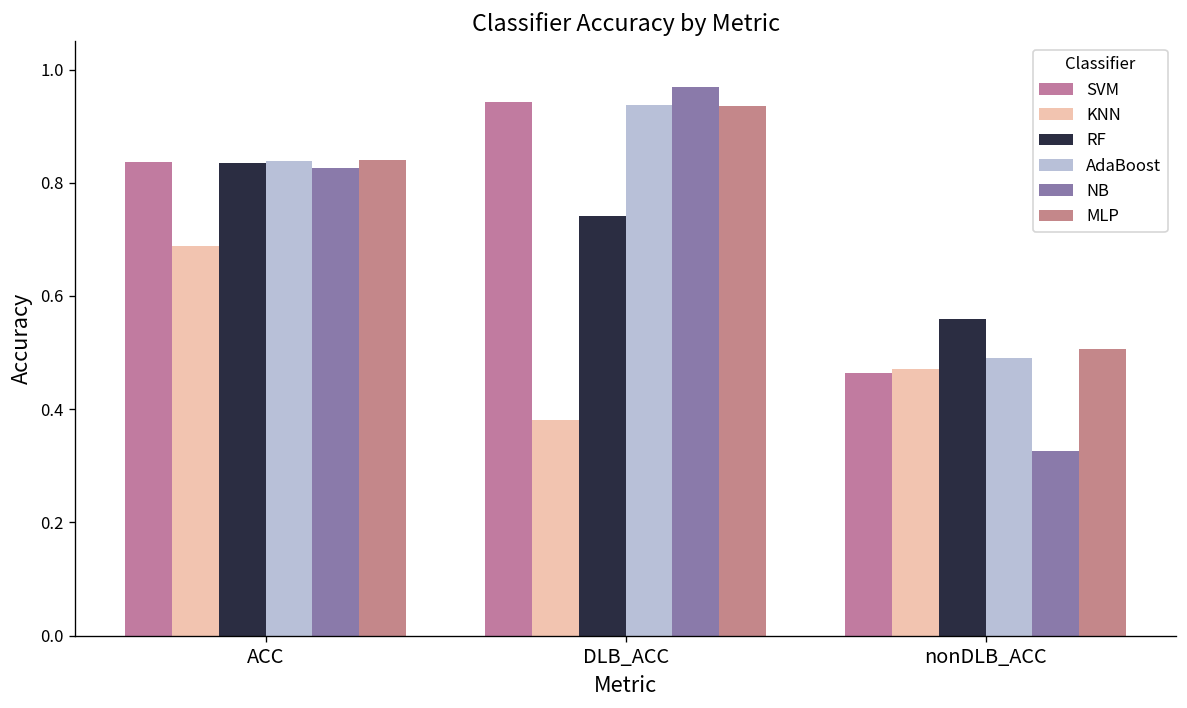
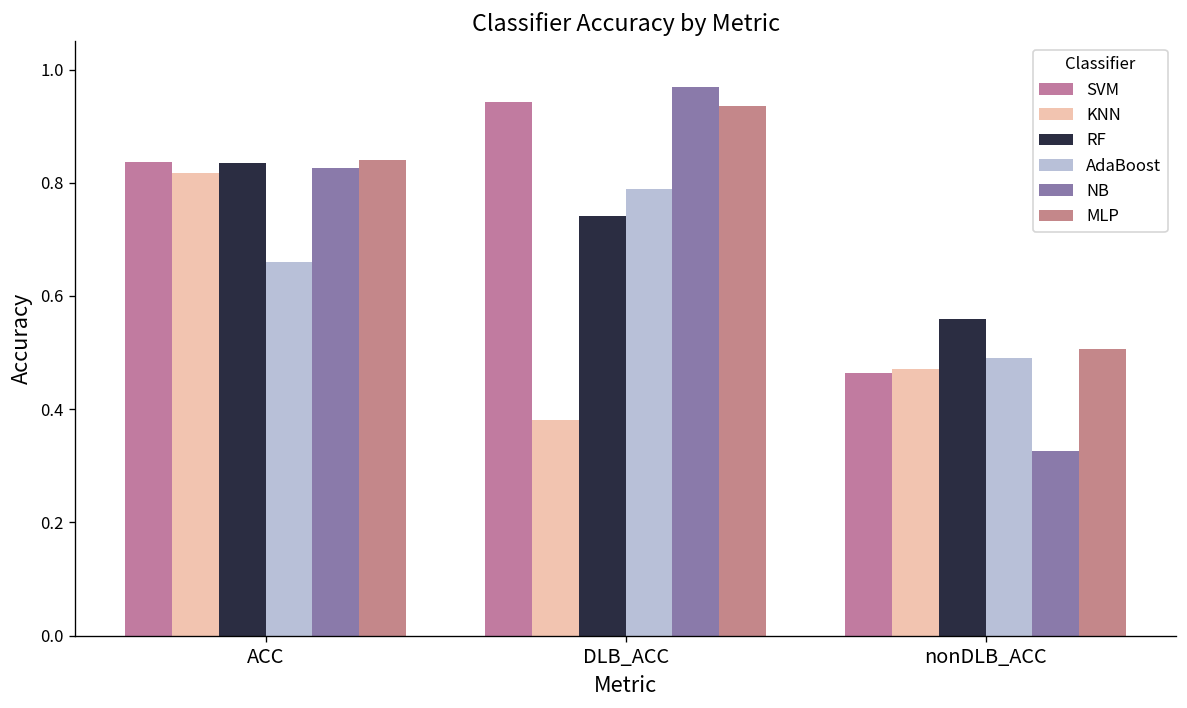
  {
    "KNN": {
-     "ACC": 0.69,
+     "ACC": 0.82,
      "DLB_ACC": 0.38,
      "nonDLB_ACC": 0.47
    },
    "RF": {
      "ACC": 0.83,
      "DLB_ACC": 0.74,
      "nonDLB_ACC": 0.56
    },
    "AdaBoost": {
-     "ACC": 0.84,
-     "DLB_ACC": 0.94,
+     "ACC": 0.66,
+     "DLB_ACC": 0.79,
      "nonDLB_ACC": 0.49
    }
  }
